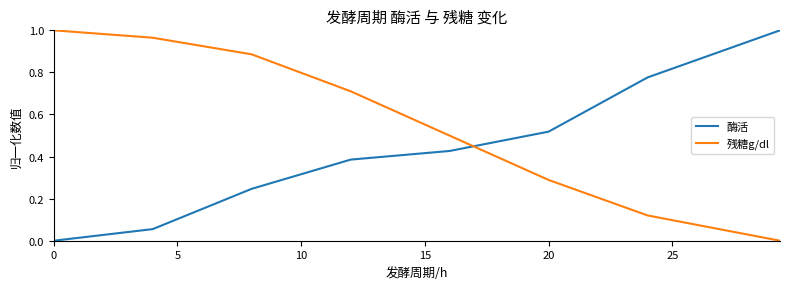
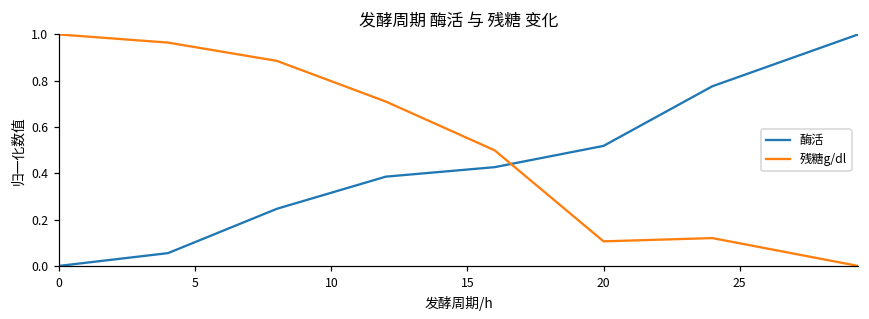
  {
    "酶活": {
      "0": 0.00,
      "20": 0.52
    },
    "残糖g/dl": {
      "0": 1.00,
-     "20": 0.29
+     "20": 0.11
    }
  }
